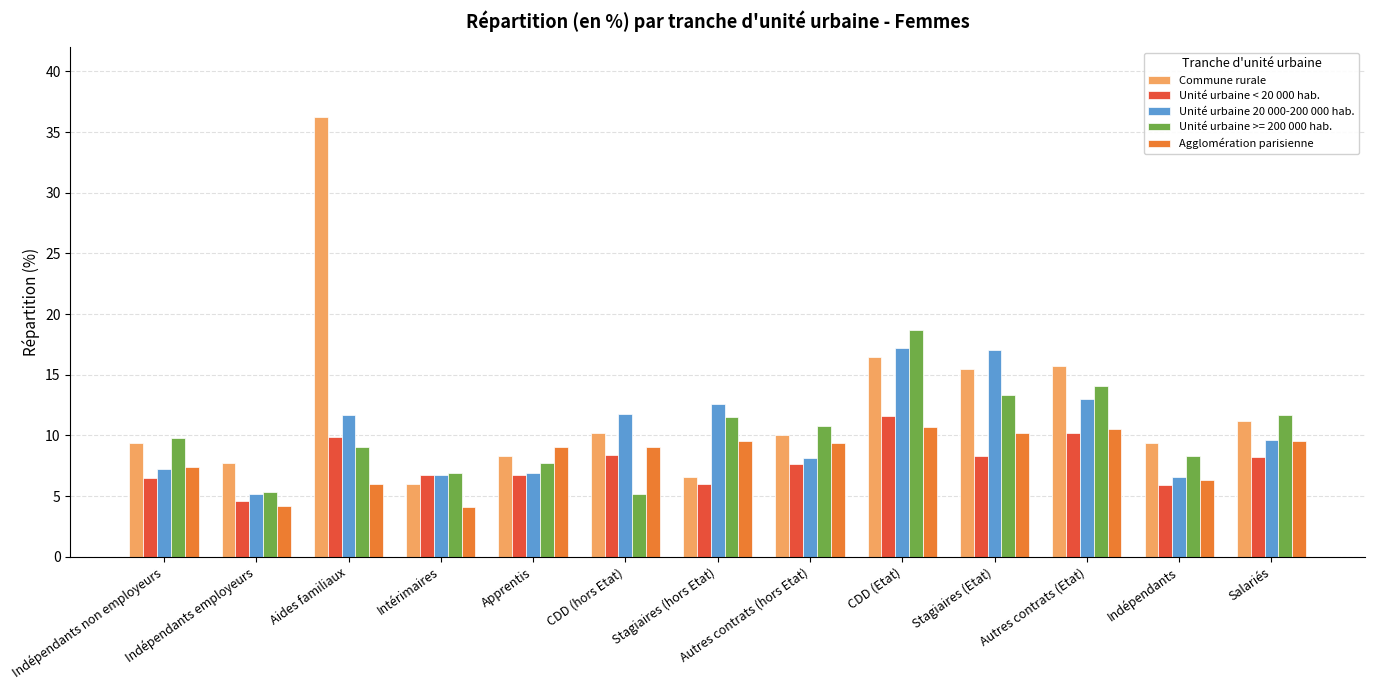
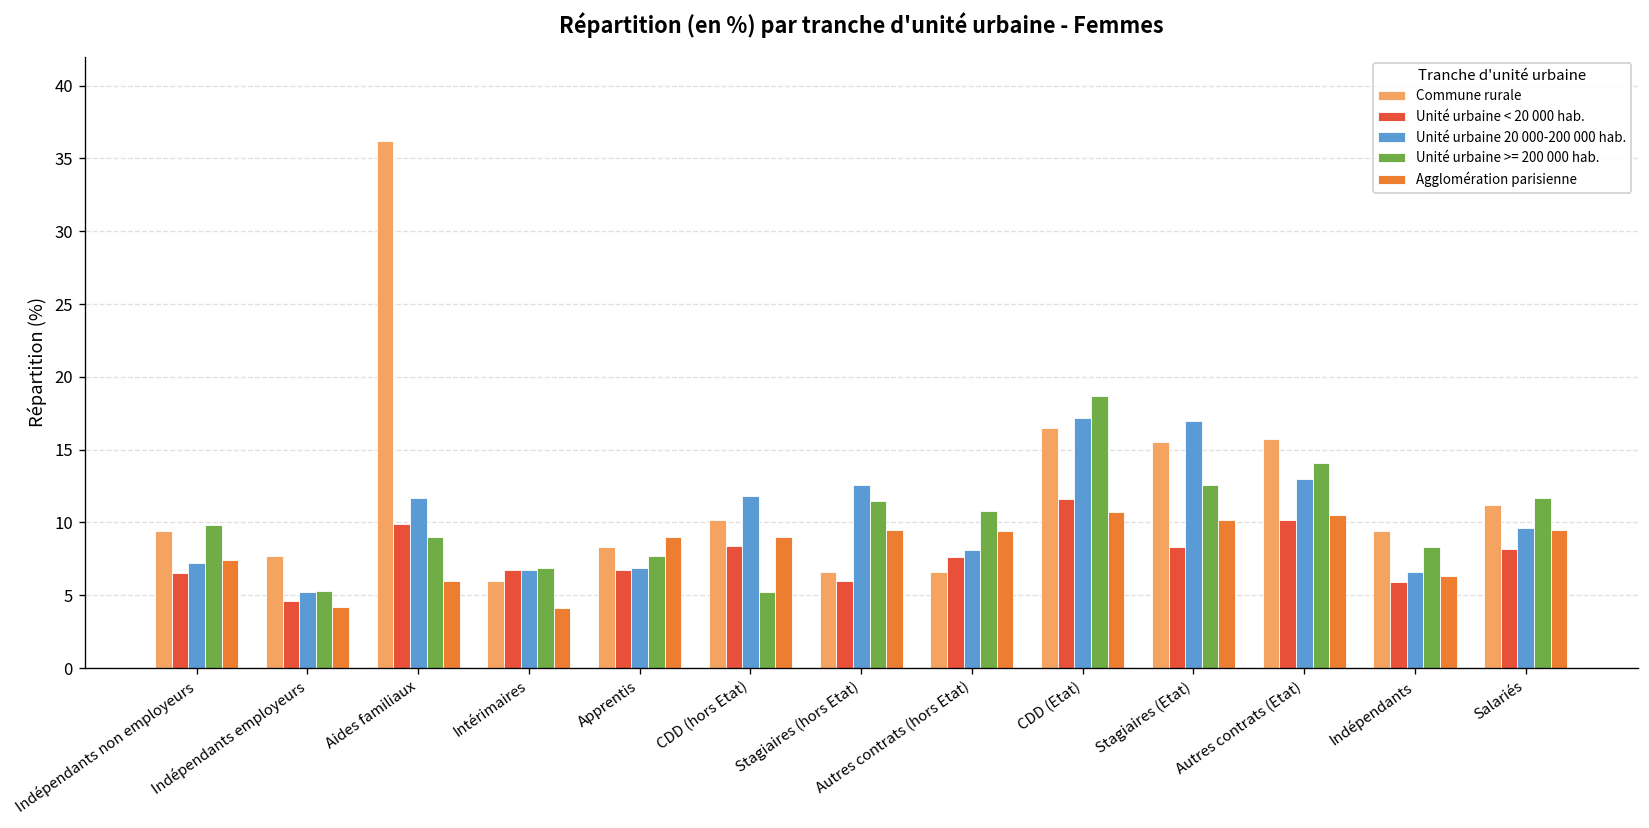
  {
    "Commune rurale": {
      "Indépendants non employeurs": 9.4,
      "Indépendants employeurs": 7.7,
      "Aides familiaux": 36.2,
      "Intérimaires": 6.0,
      "Apprentis": 8.3,
      "CDD (hors Etat)": 10.2,
      "Stagiaires (hors Etat)": 6.6,
-     "Autres contrats (hors Etat)": 10.0,
+     "Autres contrats (hors Etat)": 6.6,
      "CDD (Etat)": 16.5,
      "Stagiaires (Etat)": 15.5,
      "Autres contrats (Etat)": 15.7,
      "Indépendants": 9.4,
      "Salariés": 11.2
    },
    "Unité urbaine 20 000-200 000 hab.": {
      "Indépendants non employeurs": 7.2,
      "Indépendants employeurs": 5.2,
      "Aides familiaux": 11.7,
      "Intérimaires": 6.7,
      "Apprentis": 6.9,
      "CDD (hors Etat)": 11.8,
      "Stagiaires (hors Etat)": 12.6,
      "Autres contrats (hors Etat)": 8.1,
      "CDD (Etat)": 17.2,
      "Stagiaires (Etat)": 17.0,
      "Autres contrats (Etat)": 13.0,
      "Indépendants": 6.6,
      "Salariés": 9.6
    },
    "Unité urbaine >= 200 000 hab.": {
      "Indépendants non employeurs": 9.8,
      "Indépendants employeurs": 5.3,
      "Aides familiaux": 9.0,
      "Intérimaires": 6.9,
      "Apprentis": 7.7,
      "CDD (hors Etat)": 5.2,
      "Stagiaires (hors Etat)": 11.5,
      "Autres contrats (hors Etat)": 10.8,
      "CDD (Etat)": 18.7,
-     "Stagiaires (Etat)": 13.3,
+     "Stagiaires (Etat)": 12.6,
      "Autres contrats (Etat)": 14.1,
      "Indépendants": 8.3,
      "Salariés": 11.7
    }
  }
